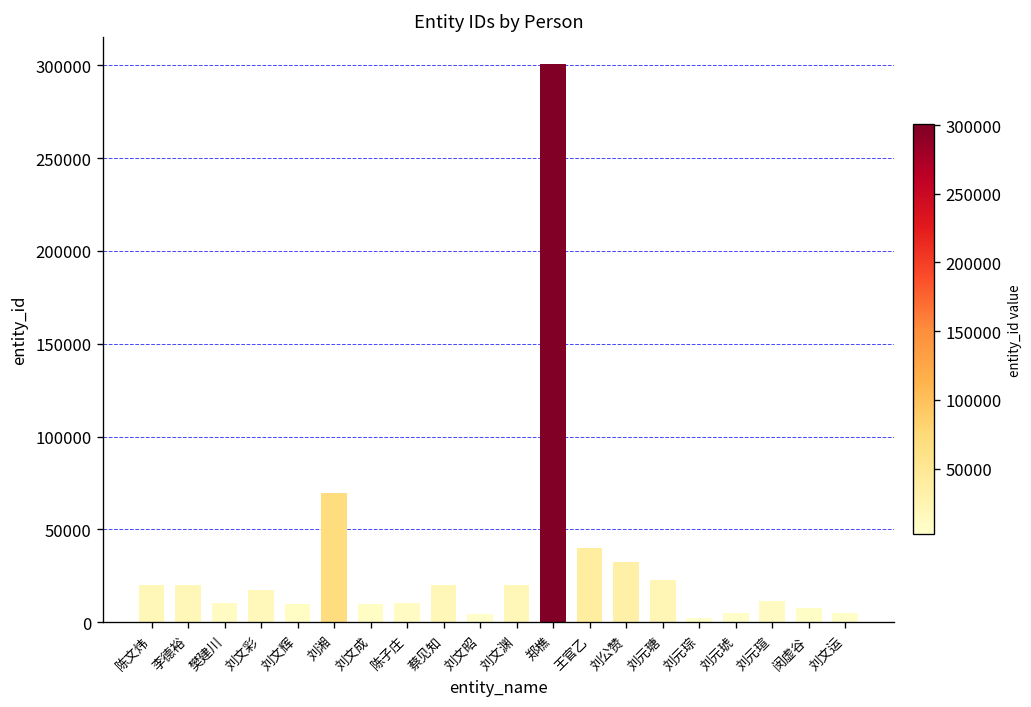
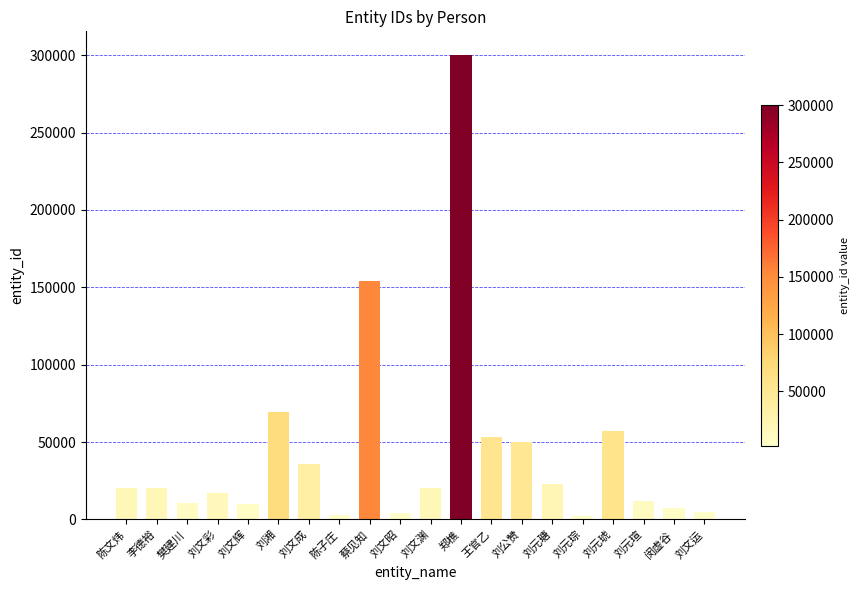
  {
    "陈文炜": 20000,
    "李德裕": 20000,
    "樊建川": 11000,
    "刘文彩": 17000,
    "刘文辉": 10000,
    "刘湘": 70000,
-   "刘文成": 10000,
-   "陈子庄": 10000,
-   "蔡见知": 20000,
+   "刘文成": 36000,
+   "陈子庄": 3000,
+   "蔡见知": 154000,
    "刘文昭": 4000,
    "刘文渊": 20000,
    "郑樵": 300000,
-   "王官乙": 40000,
-   "刘公赞": 33000,
+   "王官乙": 53000,
+   "刘公赞": 50000,
    "刘元瑭": 23000,
    "刘元琮": 2000,
-   "刘元琥": 5000,
+   "刘元琥": 57000,
    "刘元瑄": 12000,
    "闵虚谷": 8000,
    "刘文运": 5000
  }
